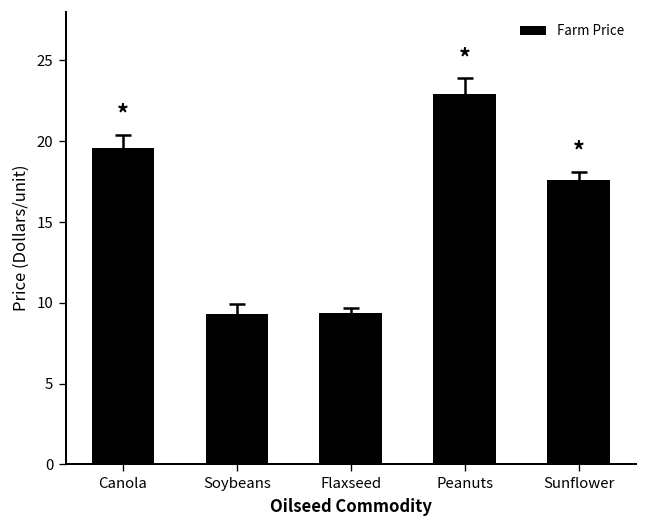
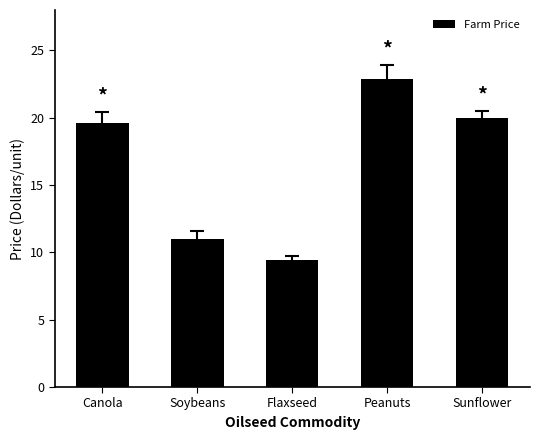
  {
    "Farm Price": {
      "Canola": 19.6,
-     "Soybeans": 9.3,
+     "Soybeans": 11.0,
      "Flaxseed": 9.4,
      "Peanuts": 22.9,
-     "Sunflower": 17.6
+     "Sunflower": 20.0
    }
  }
